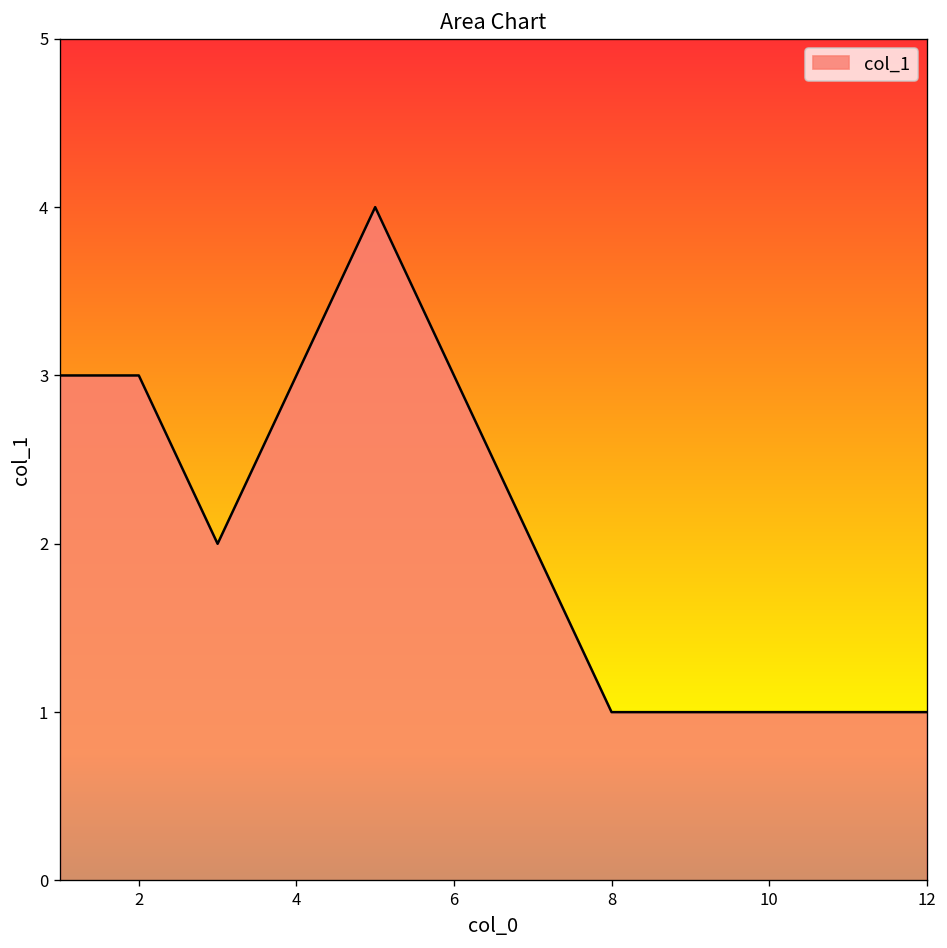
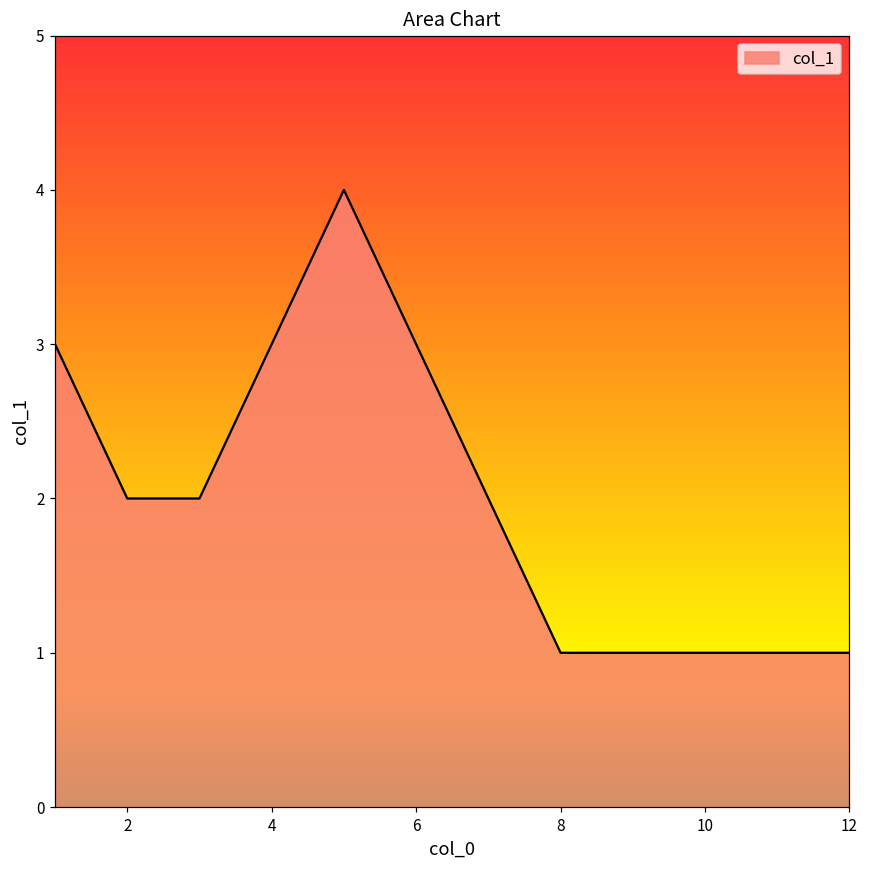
  {
-   "2": 3,
+   "2": 2,
    "4": 3,
    "6": 3,
    "8": 1,
    "10": 1,
    "12": 1
  }
